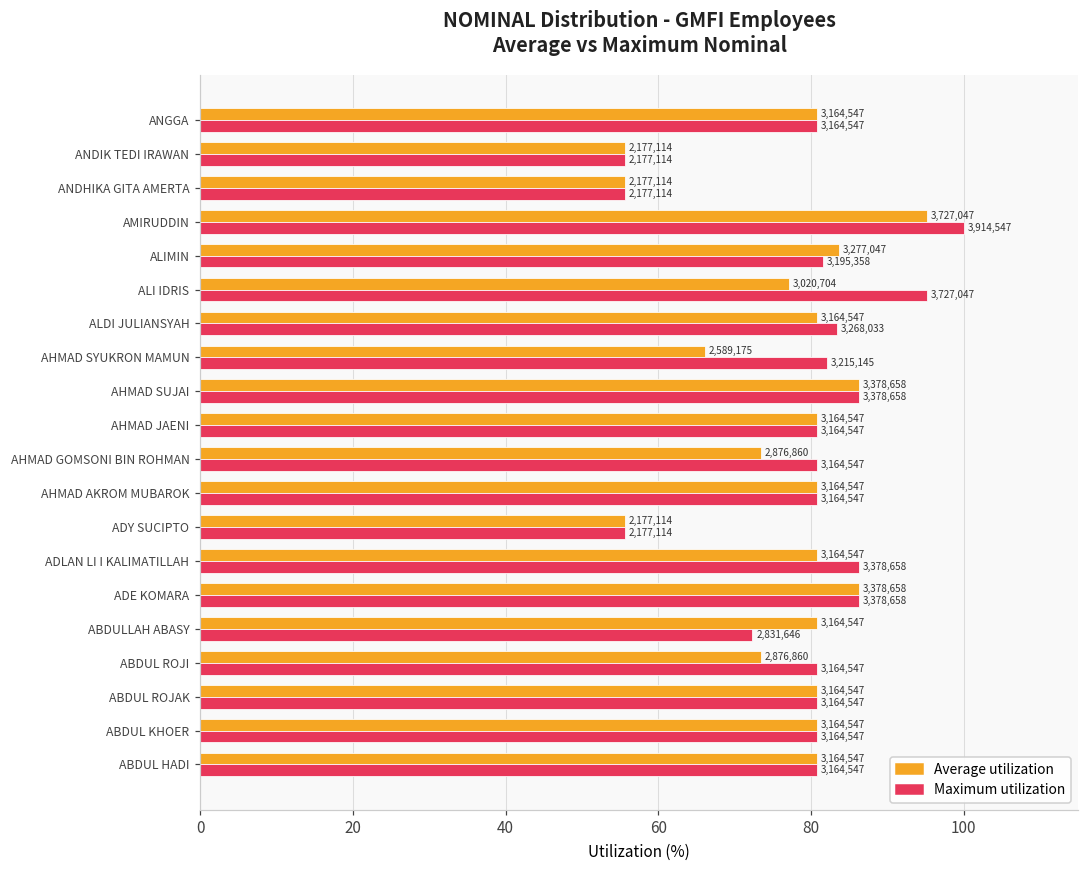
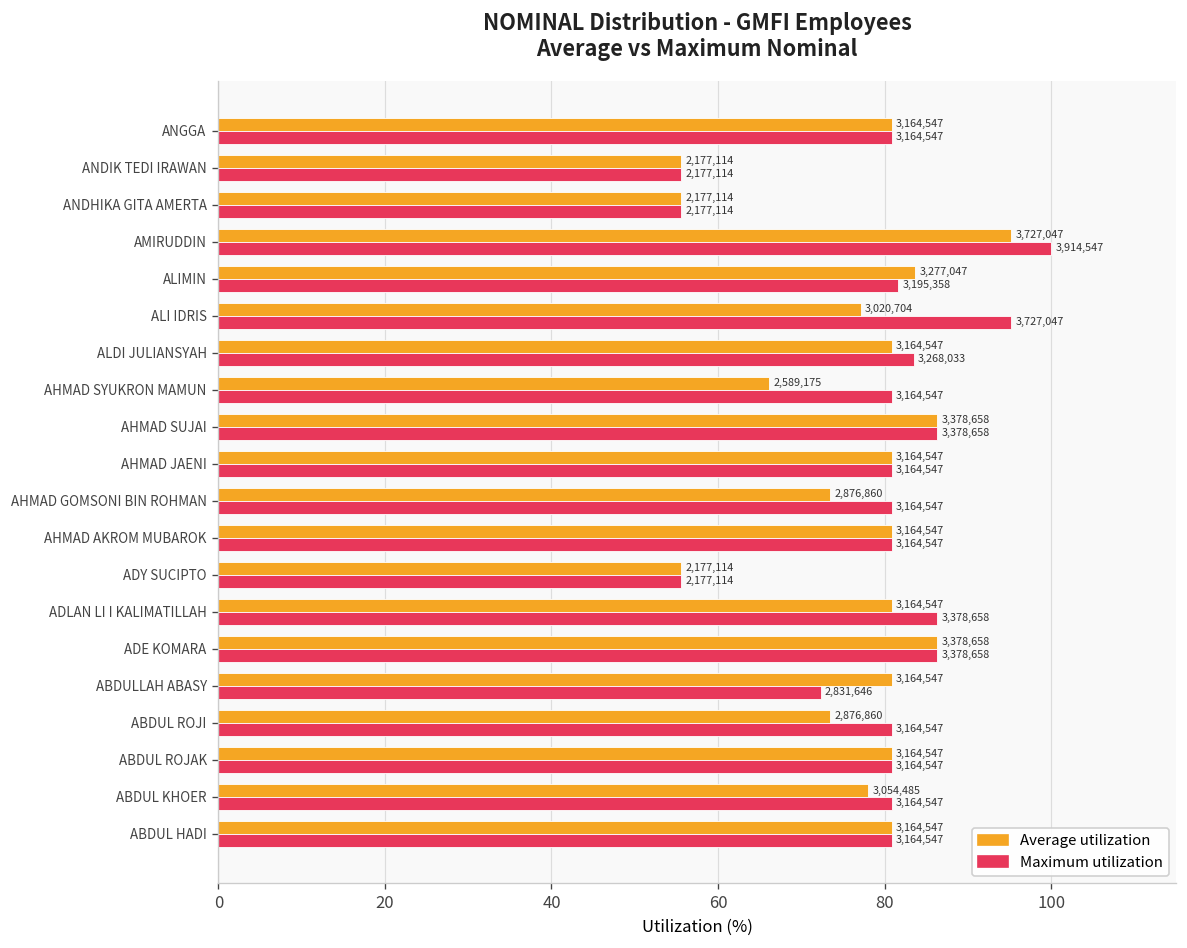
  {
    "Average utilization": {
-     "ABDUL KHOER": "3,164,547"
+     "ABDUL KHOER": "3,054,485"
    },
    "Maximum utilization": {
-     "AHMAD SYUKRON MAMUN": "3,215,145"
+     "AHMAD SYUKRON MAMUN": "3,164,547"
    }
  }
